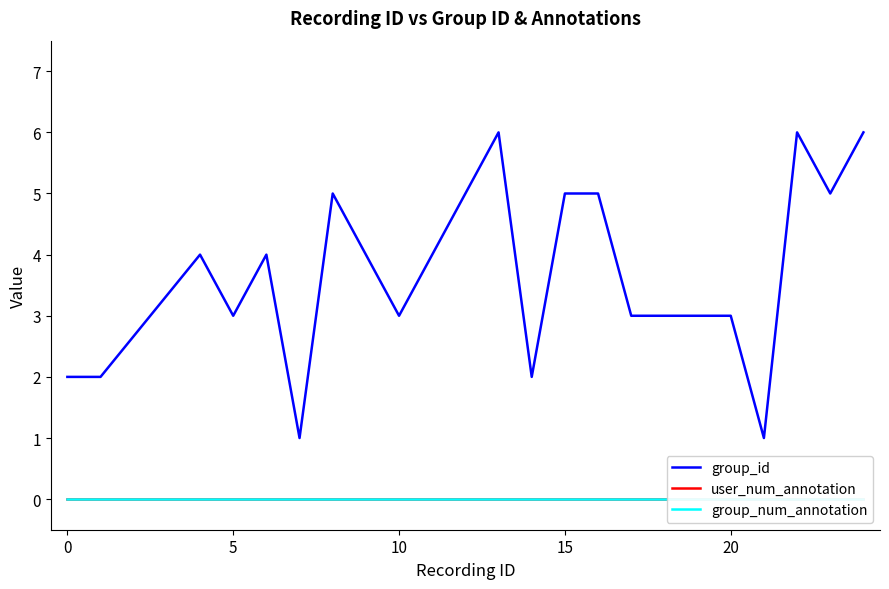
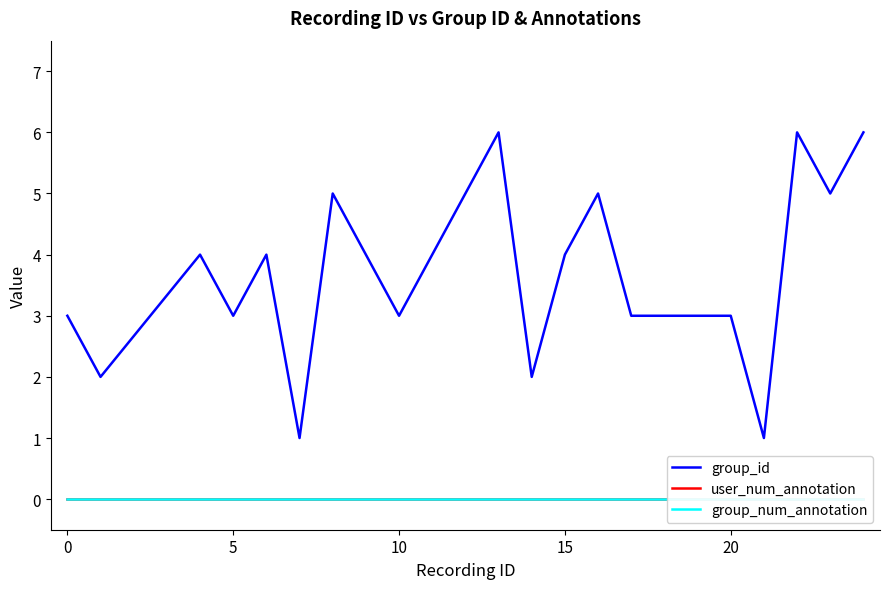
  {
    "group_id": {
-     "0": 2,
+     "0": 3,
      "5": 3,
      "10": 3,
-     "15": 5,
+     "15": 4,
      "20": 3
    },
    "group_num_annotation": {
      "0": 0,
      "5": 0,
      "10": 0,
      "15": 0
    }
  }
